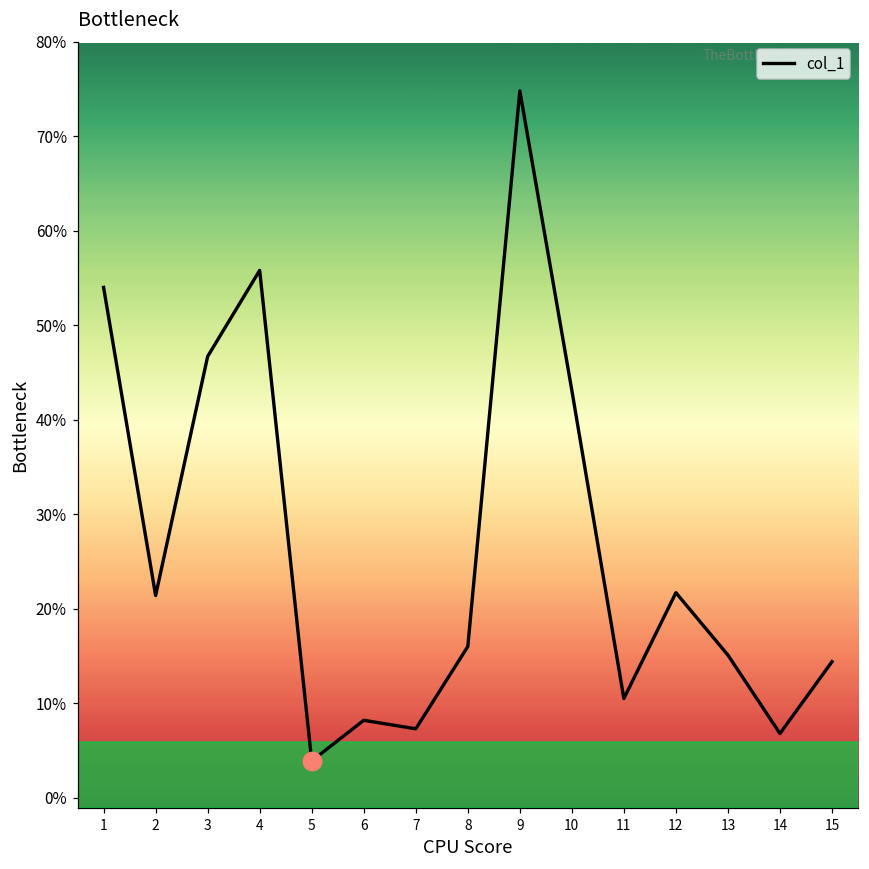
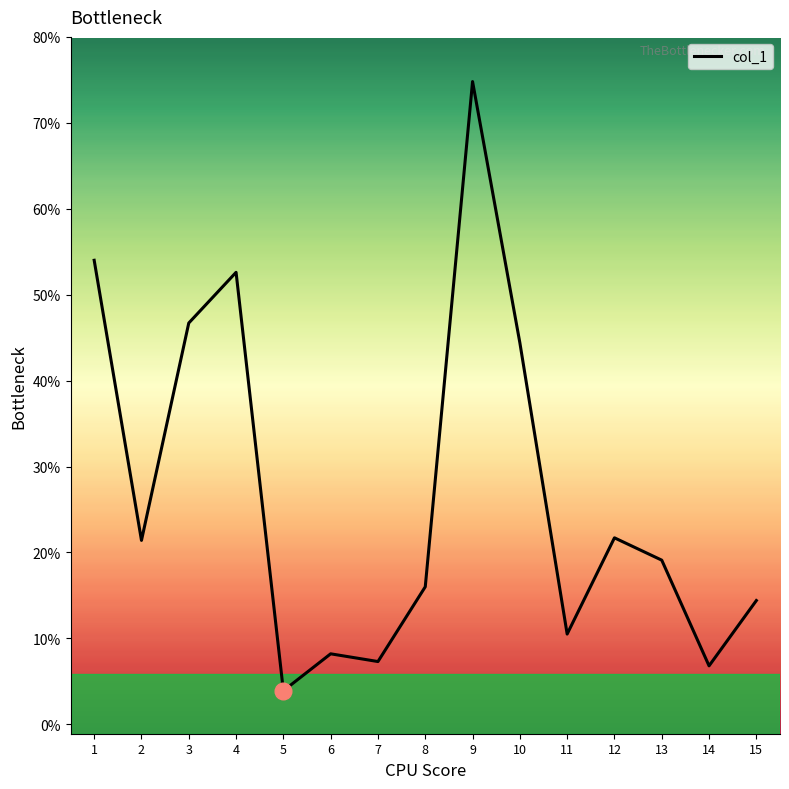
  {
    "col_1": {
      "1": "54%",
      "2": "21%",
      "3": "47%",
-     "4": "56%",
+     "4": "53%",
      "6": "8%",
      "7": "7%",
      "8": "16%",
      "9": "75%",
-     "10": "43%",
+     "10": "44%",
      "11": "11%",
      "12": "22%",
-     "13": "15%",
+     "13": "19%",
      "14": "7%",
      "15": "14%"
    }
  }
